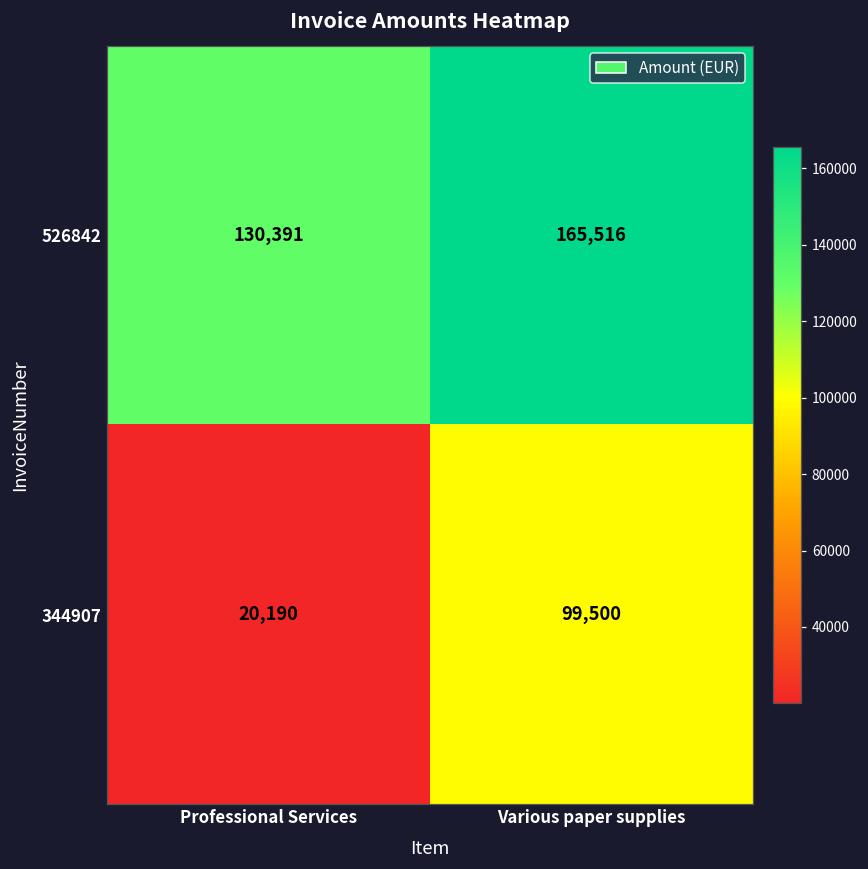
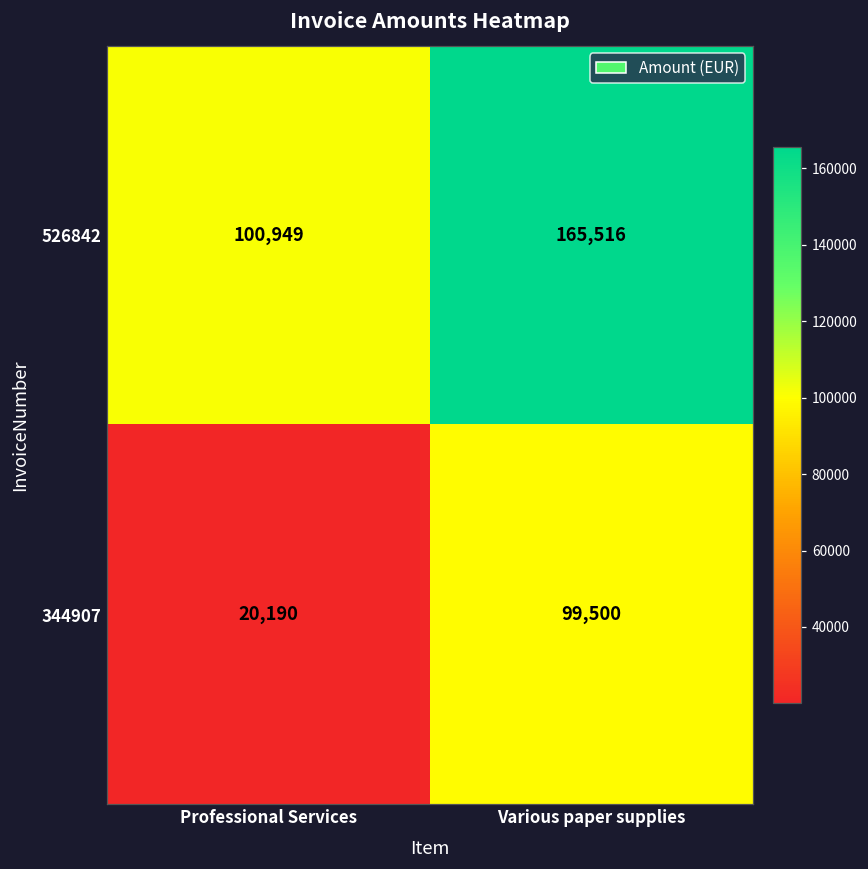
  {
    "526842": {
-     "Professional Services": "130,391",
+     "Professional Services": "100,949",
      "Various paper supplies": "165,516"
    },
    "344907": {
      "Professional Services": "20,190",
      "Various paper supplies": "99,500"
    }
  }
